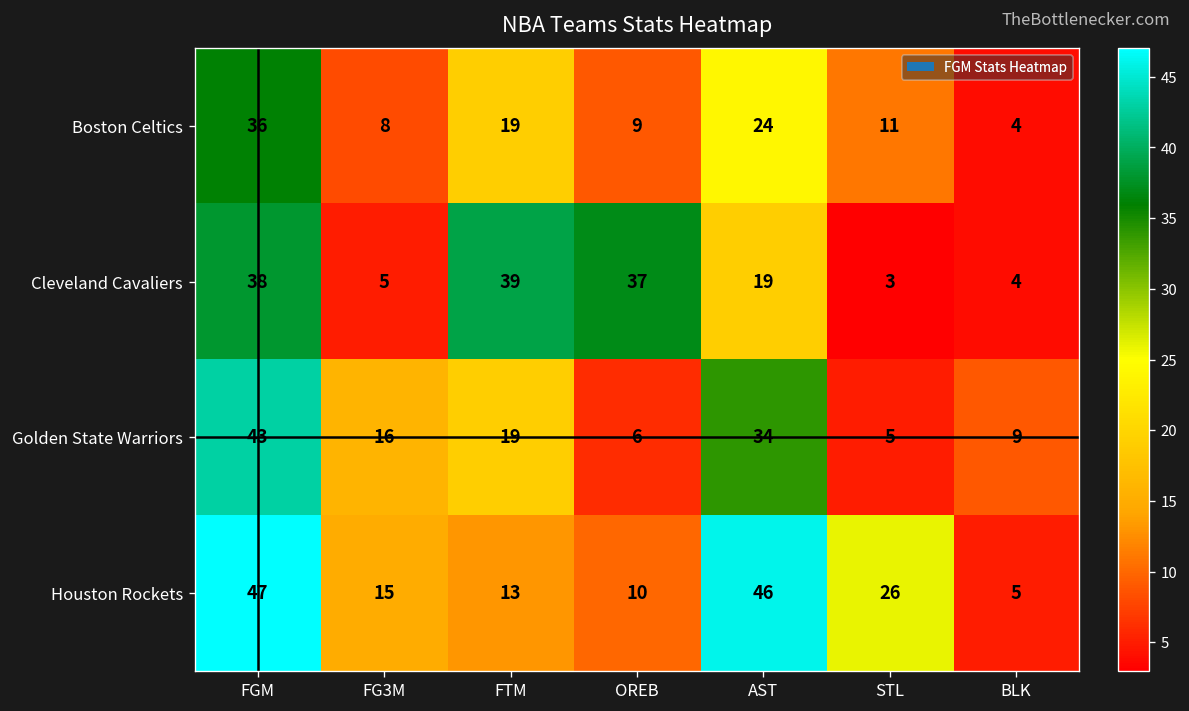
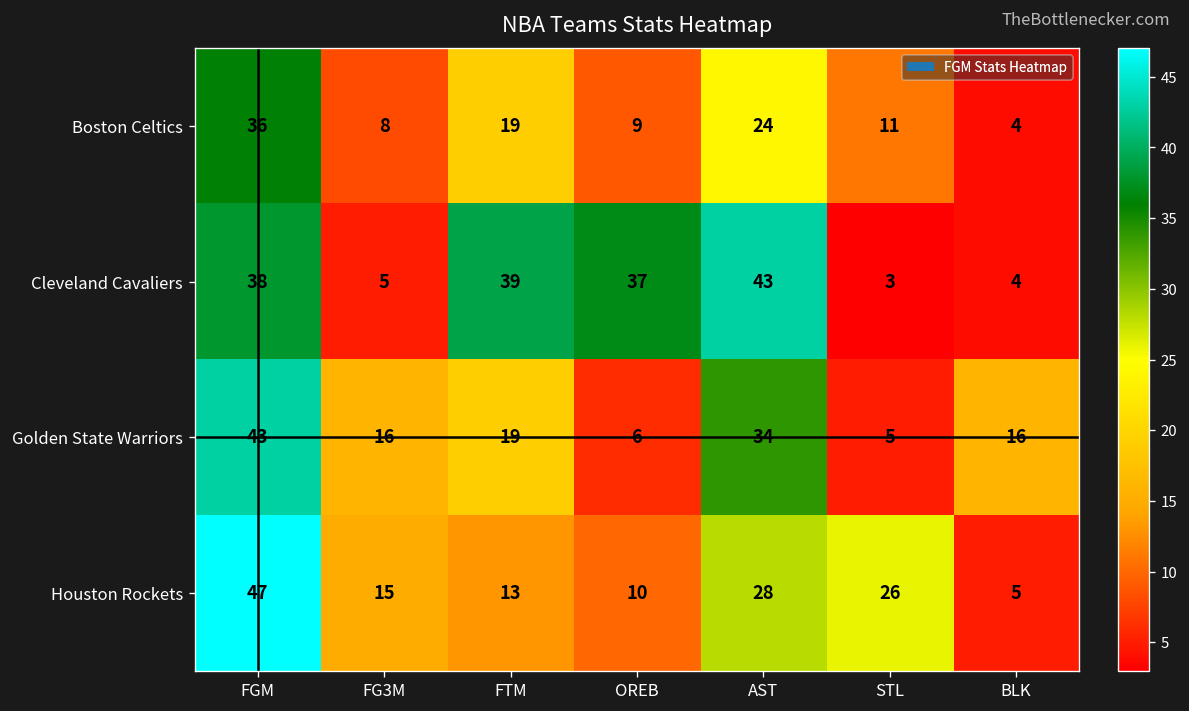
  {
    "Boston Celtics": {
      "FGM": 36,
      "FG3M": 8,
      "FTM": 19,
      "OREB": 9,
      "AST": 24,
      "STL": 11,
      "BLK": 4
    },
    "Cleveland Cavaliers": {
      "FGM": 38,
      "FG3M": 5,
      "FTM": 39,
      "OREB": 37,
-     "AST": 19,
+     "AST": 43,
      "STL": 3,
      "BLK": 4
    },
    "Golden State Warriors": {
      "FGM": 43,
      "FG3M": 16,
      "FTM": 19,
      "OREB": 6,
      "AST": 34,
      "STL": 5,
-     "BLK": 9
+     "BLK": 16
    },
    "Houston Rockets": {
      "FGM": 47,
      "FG3M": 15,
      "FTM": 13,
      "OREB": 10,
-     "AST": 46,
+     "AST": 28,
      "STL": 26,
      "BLK": 5
    }
  }
